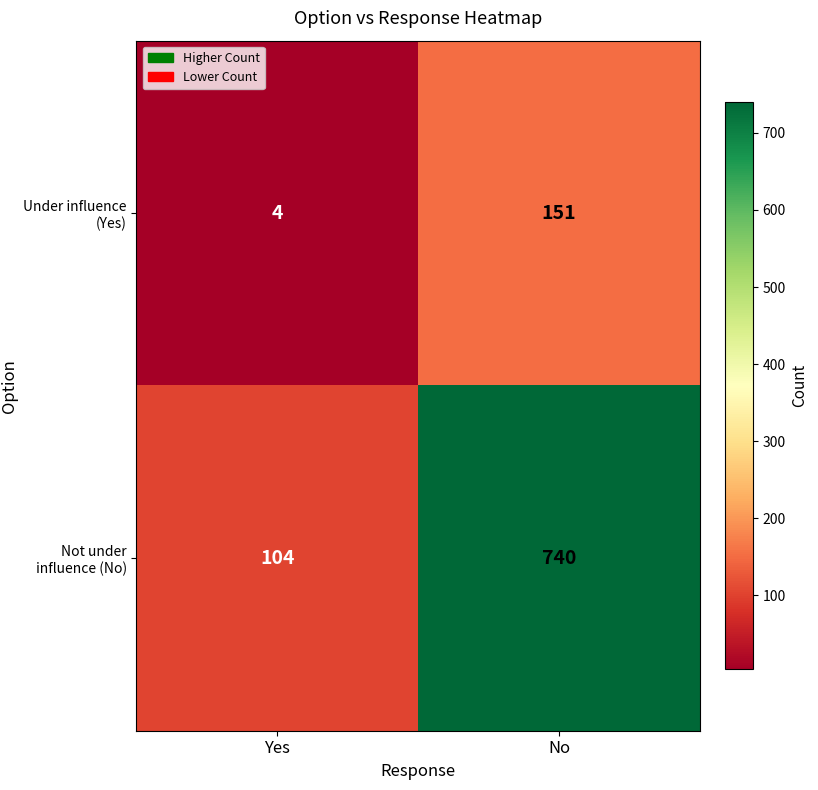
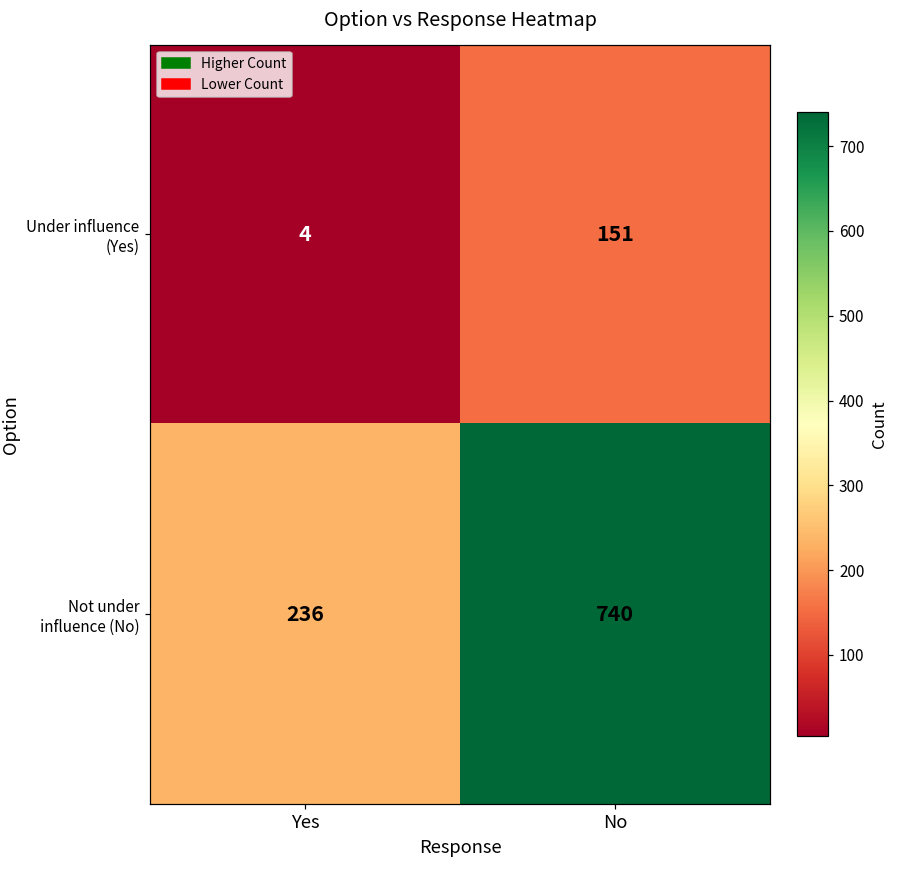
  {
    "Under influence (Yes)": {
      "Yes": 4,
      "No": 151
    },
    "Not under influence (No)": {
-     "Yes": 104,
+     "Yes": 236,
      "No": 740
    }
  }
